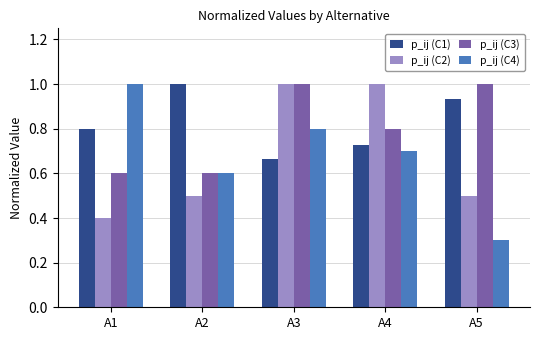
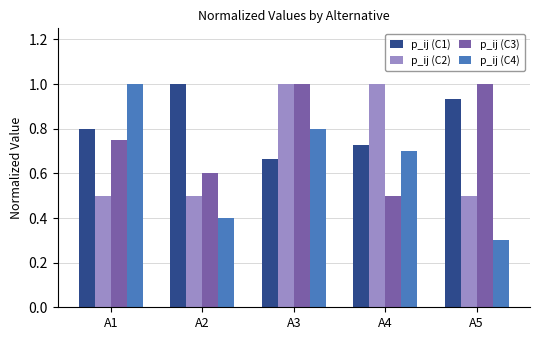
  {
    "p_ij (C1)": {
      "A1": 0.80,
      "A2": 1.00,
      "A3": 0.67,
      "A4": 0.73,
      "A5": 0.93
    },
    "p_ij (C2)": {
-     "A1": 0.4,
+     "A1": 0.5,
      "A2": 0.5,
      "A3": 1.0,
      "A4": 1.0,
      "A5": 0.5
    },
    "p_ij (C3)": {
-     "A1": 0.60,
+     "A1": 0.75,
      "A2": 0.60,
      "A3": 1.00,
-     "A4": 0.8,
+     "A4": 0.5,
      "A5": 1.00
    },
    "p_ij (C4)": {
      "A1": 1.0,
-     "A2": 0.6,
+     "A2": 0.4,
      "A3": 0.8,
      "A4": 0.7,
      "A5": 0.3
    }
  }
